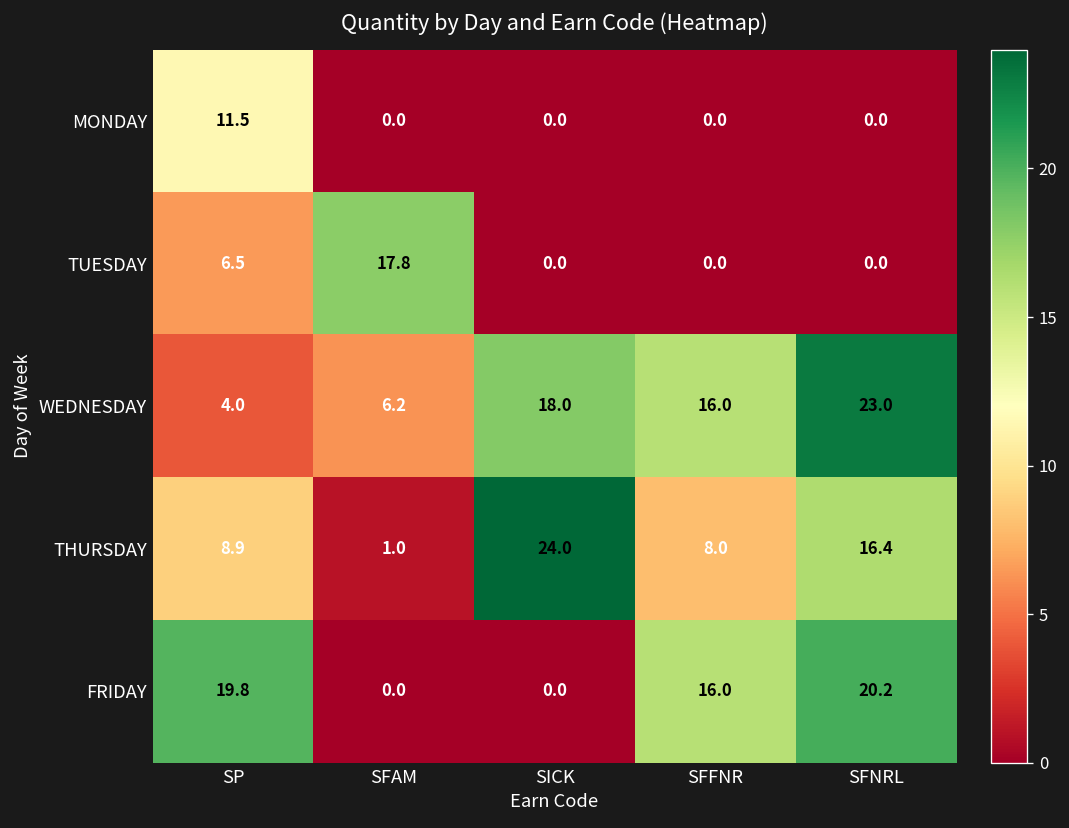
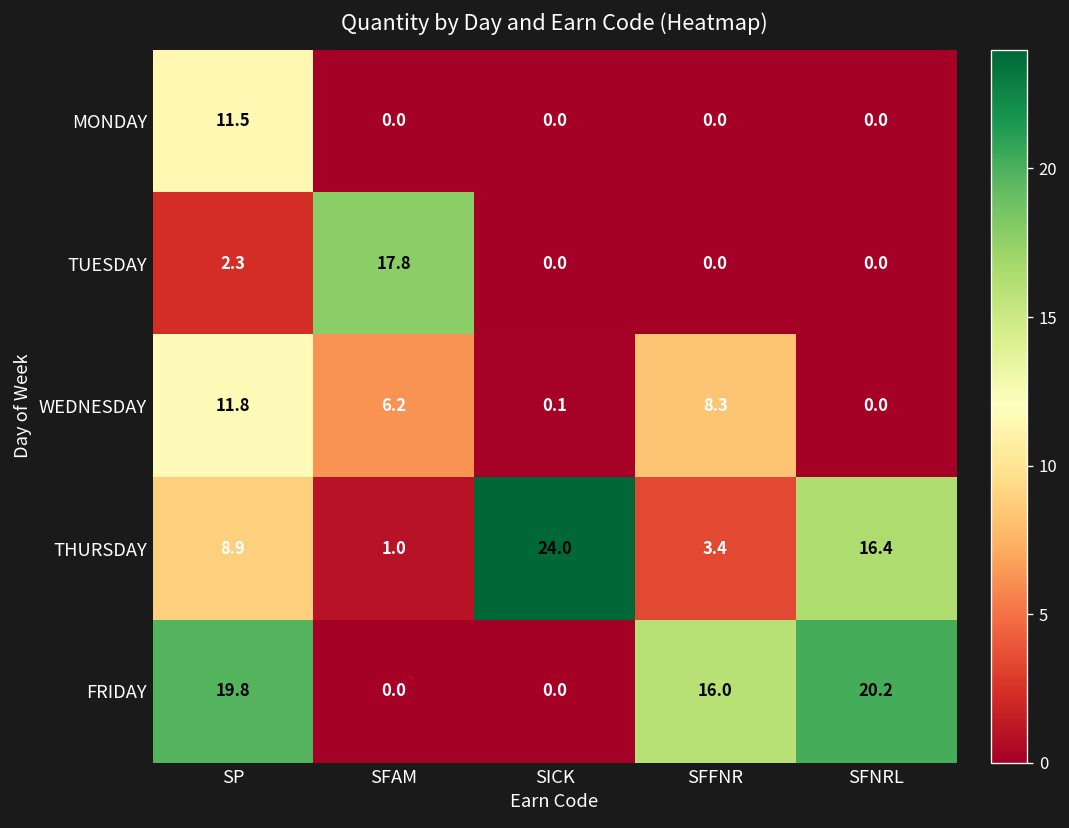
  {
    "MONDAY": {
      "SP": 11.5,
      "SFAM": 0.0,
      "SICK": 0.0,
      "SFFNR": 0.0,
      "SFNRL": 0.0
    },
    "TUESDAY": {
-     "SP": 6.5,
+     "SP": 2.3,
      "SFAM": 17.8,
      "SICK": 0.0,
      "SFFNR": 0.0,
      "SFNRL": 0.0
    },
    "WEDNESDAY": {
-     "SP": 4.0,
+     "SP": 11.8,
      "SFAM": 6.2,
-     "SICK": 18.0,
-     "SFFNR": 16.0,
-     "SFNRL": 23.0
+     "SICK": 0.1,
+     "SFFNR": 8.3,
+     "SFNRL": 0.0
    },
    "THURSDAY": {
      "SP": 8.9,
      "SFAM": 1.0,
      "SICK": 24.0,
-     "SFFNR": 8.0,
+     "SFFNR": 3.4,
      "SFNRL": 16.4
    },
    "FRIDAY": {
      "SP": 19.8,
      "SFAM": 0.0,
      "SICK": 0.0,
      "SFFNR": 16.0,
      "SFNRL": 20.2
    }
  }
